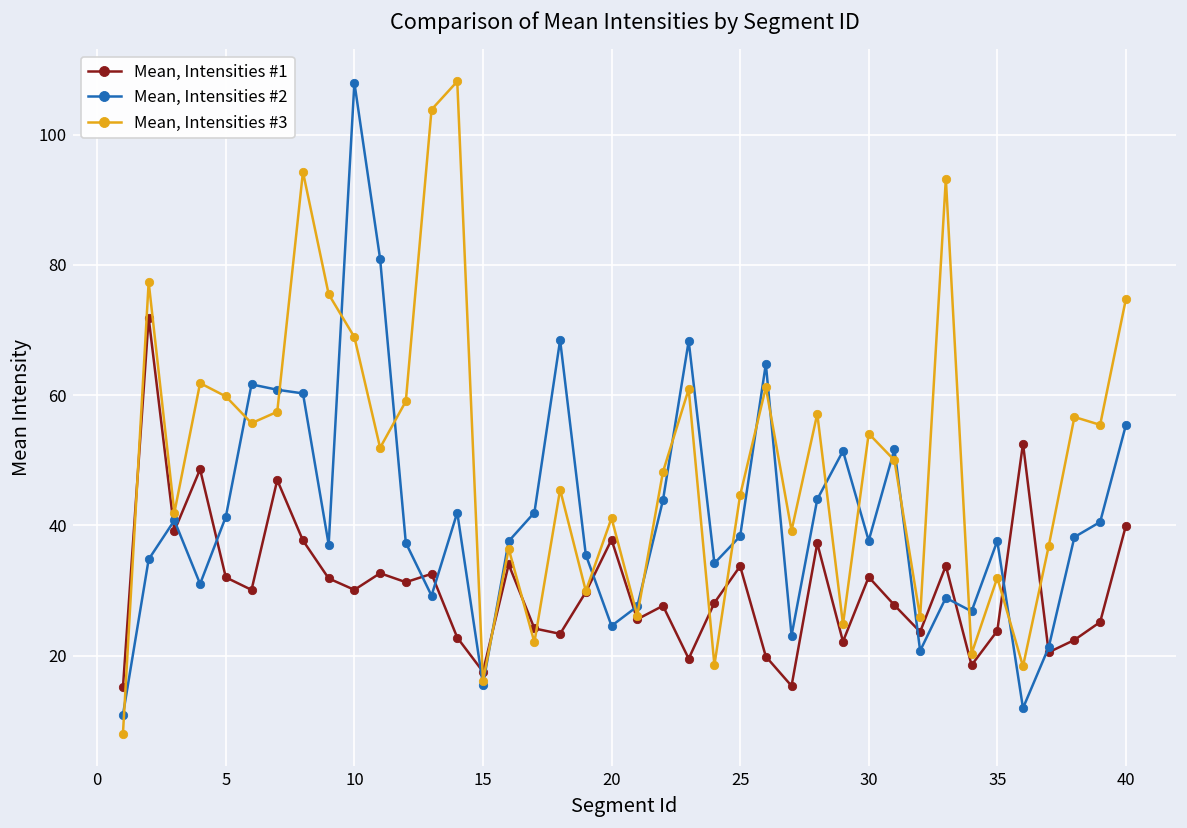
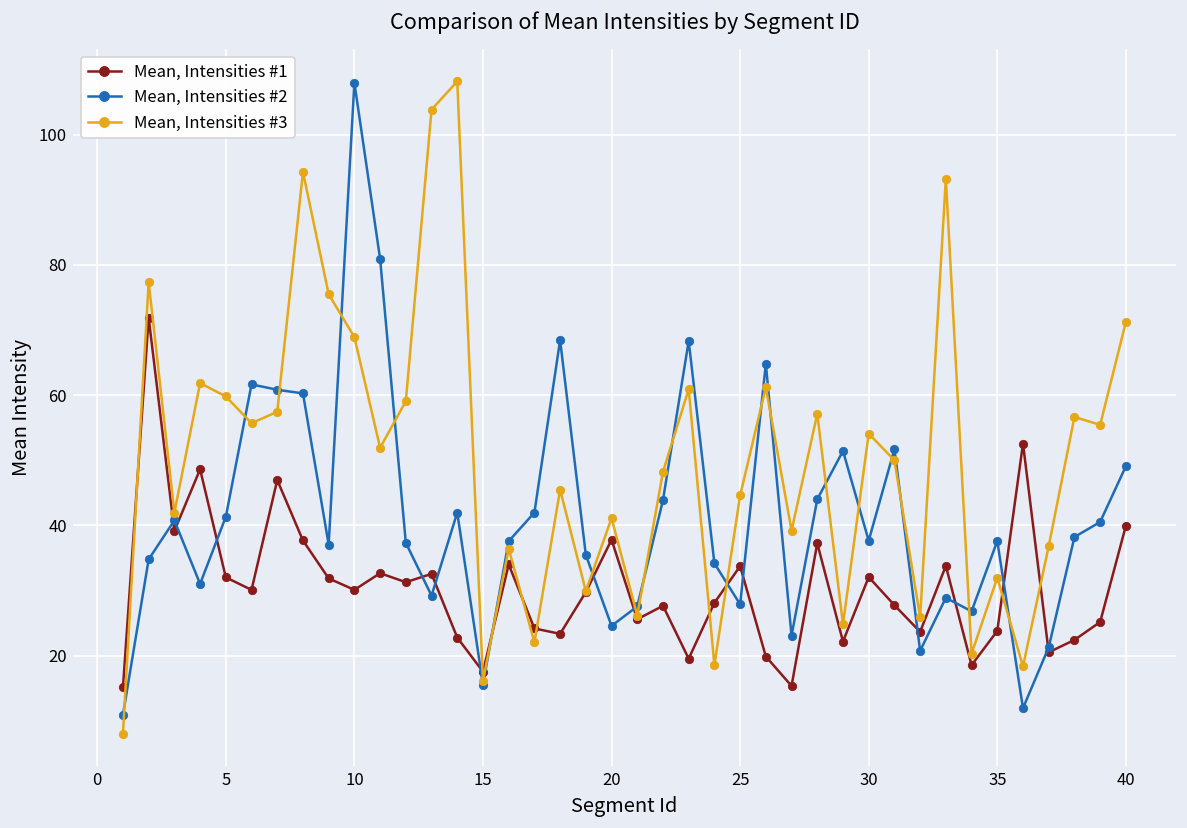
  {
    "Mean, Intensities #1": {
      "5": 32,
      "10": 30,
      "15": 18,
      "20": 38,
      "25": 34,
      "30": 32,
      "35": 24,
      "40": 40
    },
    "Mean, Intensities #2": {
      "5": 41,
      "10": 108,
      "15": 16,
      "20": 25,
-     "25": 38,
+     "25": 28,
      "30": 38,
      "35": 38,
-     "40": 55
+     "40": 49
    },
    "Mean, Intensities #3": {
      "5": 60,
      "10": 69,
      "15": 16,
      "20": 41,
      "25": 45,
      "30": 54,
      "35": 32,
-     "40": 75
+     "40": 71
    }
  }
